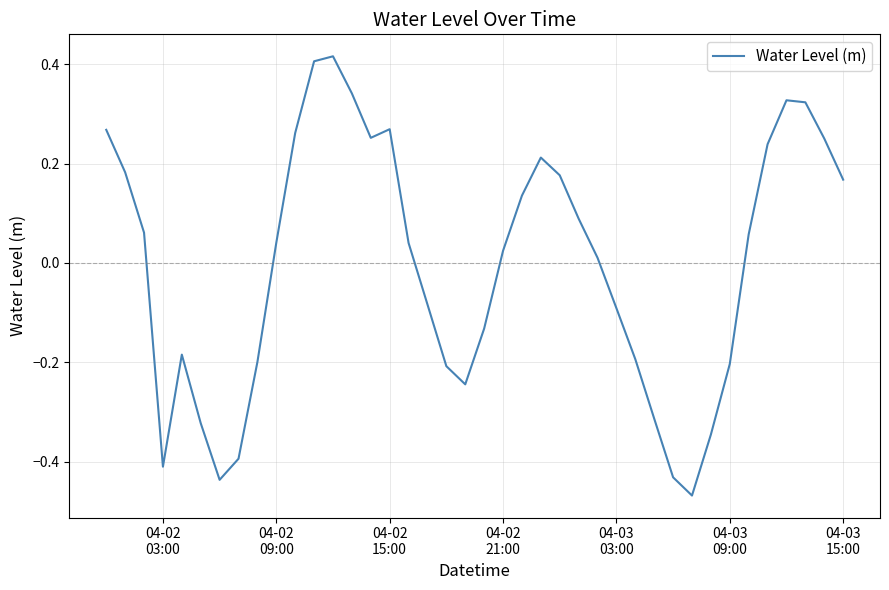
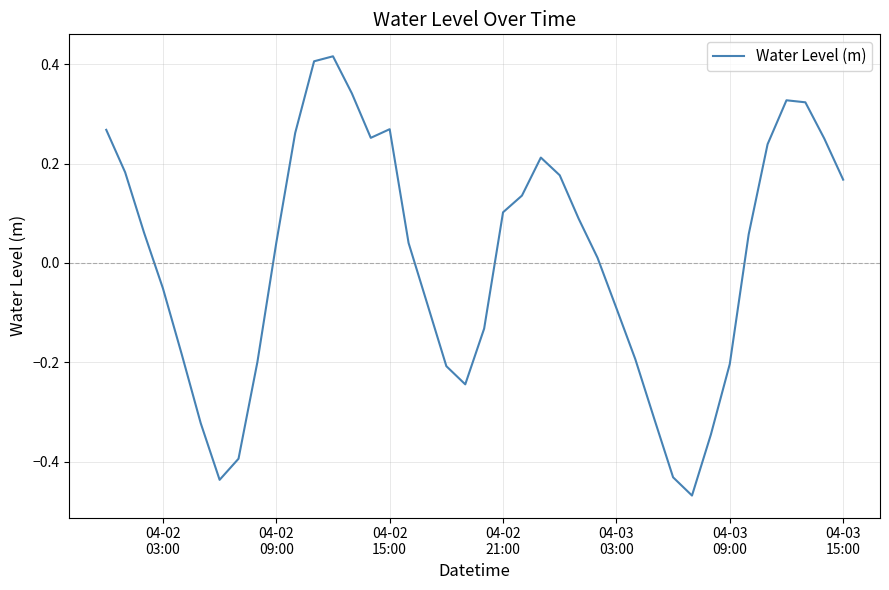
  {
-   "04-02 03:00": -0.41,
+   "04-02 03:00": -0.05,
    "04-02 09:00": 0.04,
    "04-02 15:00": 0.27,
-   "04-02 21:00": 0.02,
+   "04-02 21:00": 0.10,
    "04-03 03:00": -0.09,
    "04-03 09:00": -0.20,
    "04-03 15:00": 0.17
  }
